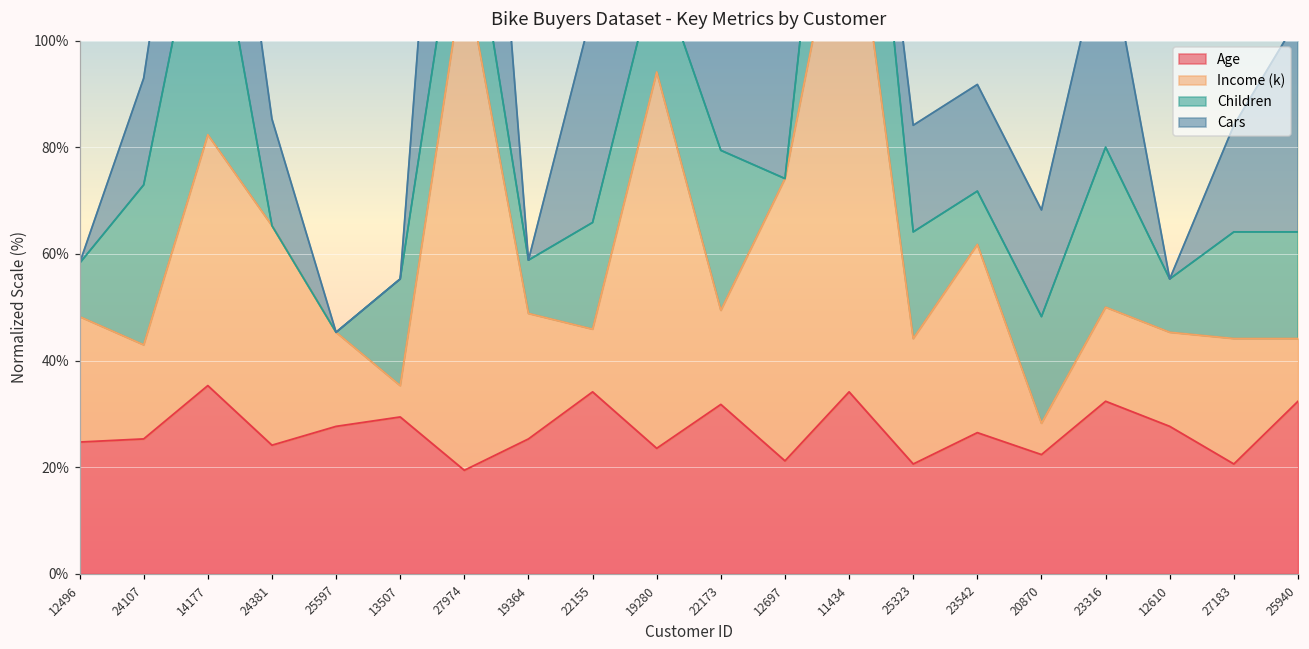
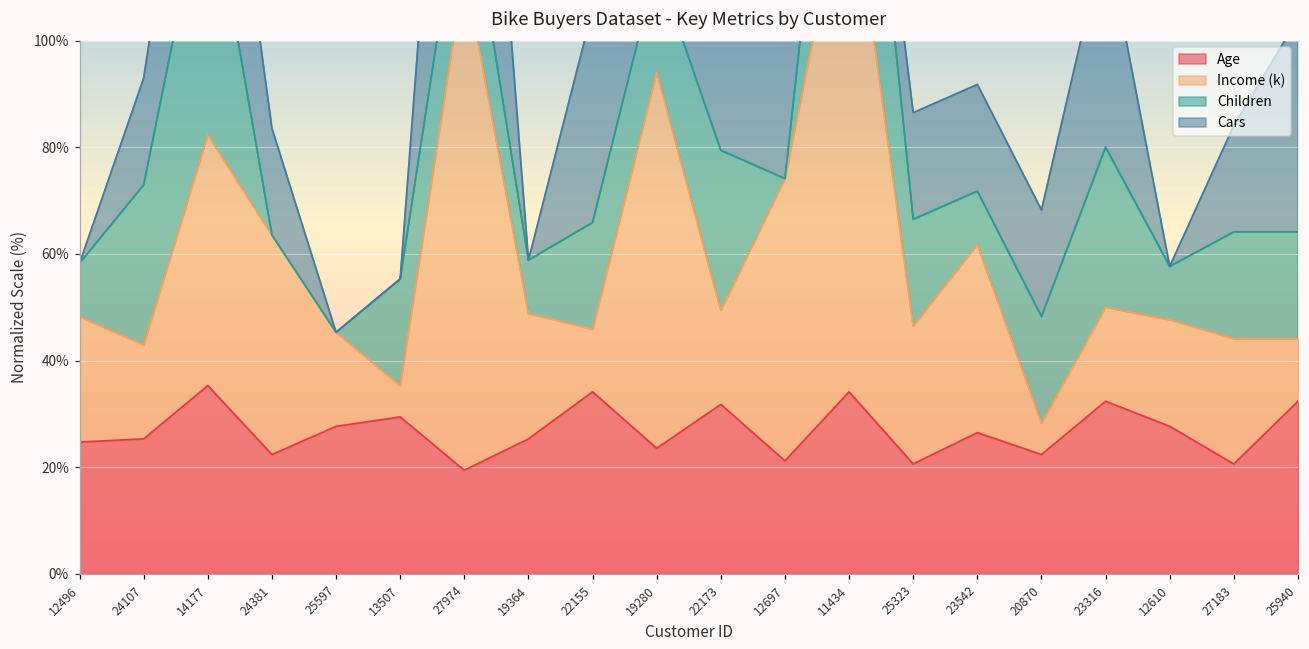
  {
    "Age": {
      "12496": "25%",
      "24107": "25%",
      "14177": "35%",
-     "24381": "24%",
+     "24381": "22%",
      "25597": "28%",
      "13507": "29%",
      "27974": "19%",
      "19364": "25%",
      "22155": "34%",
      "19280": "24%",
      "22173": "32%",
      "12697": "21%",
      "11434": "34%",
      "25323": "21%",
      "23542": "26%",
      "20870": "22%",
      "23316": "32%",
      "12610": "28%",
      "27183": "21%",
      "25940": "32%"
    },
    "Income (k)": {
      "12496": "24%",
      "24107": "18%",
      "14177": "47%",
      "13507": "6%",
      "19364": "24%",
      "22155": "12%",
      "19280": "71%",
      "22173": "18%",
-     "25323": "24%",
+     "25323": "26%",
      "23542": "35%",
      "20870": "6%",
      "23316": "18%",
-     "12610": "18%",
+     "12610": "20%",
      "27183": "24%",
      "25940": "12%"
    }
  }
